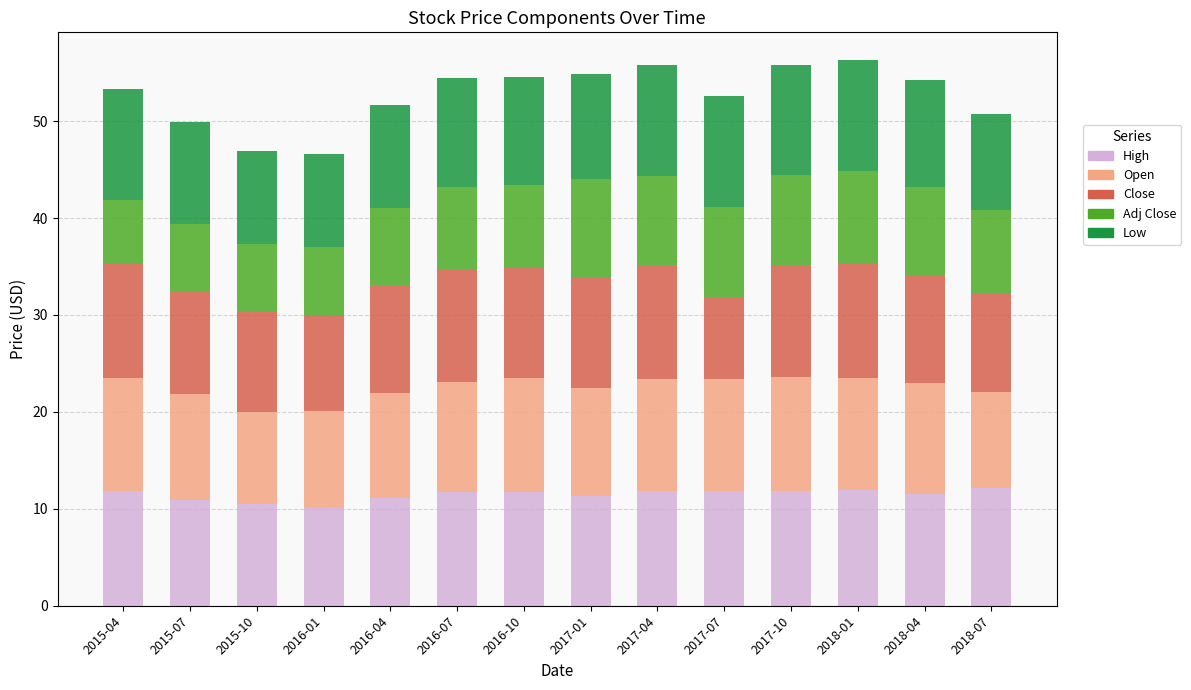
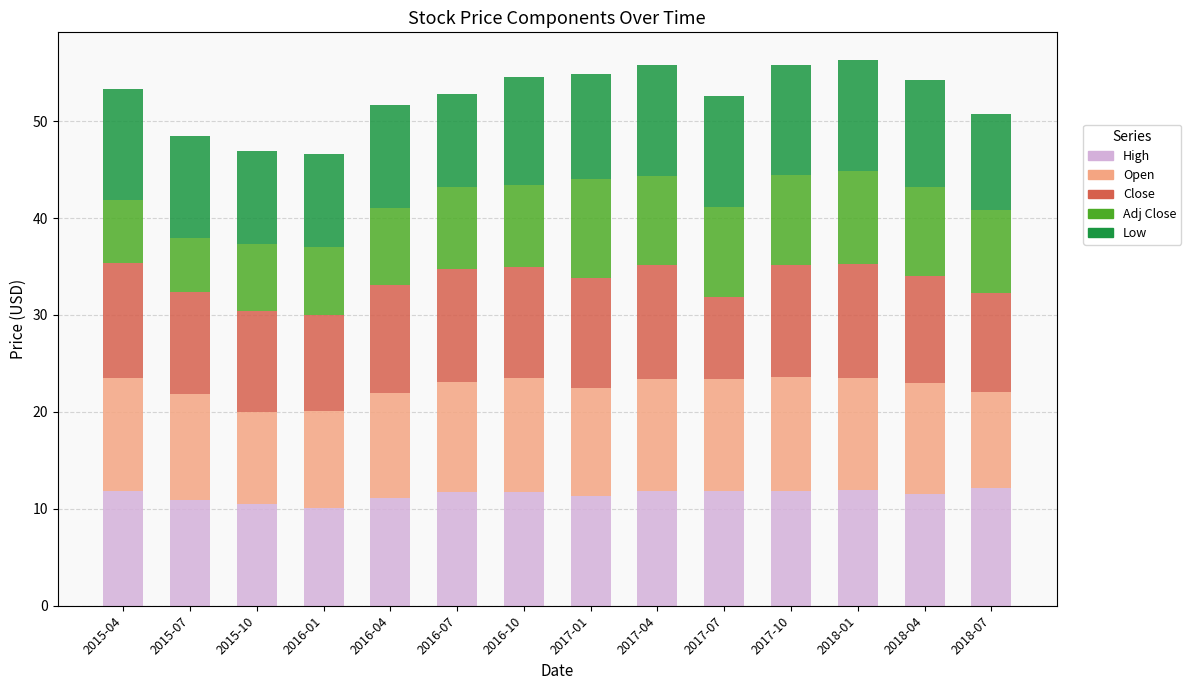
  {
    "High": {
      "2015-04": 12,
      "2015-07": 11,
      "2015-10": 10,
      "2016-01": 10,
      "2016-04": 11,
      "2016-07": 12,
      "2016-10": 12,
      "2017-01": 11,
      "2017-04": 12,
      "2017-07": 12,
      "2017-10": 12,
      "2018-01": 12,
      "2018-04": 12,
      "2018-07": 12
    },
    "Open": {
      "2015-04": 12,
      "2015-07": 11,
      "2015-10": 10,
      "2016-01": 10,
      "2016-04": 11,
      "2016-07": 11,
      "2016-10": 12,
      "2017-01": 11,
      "2017-04": 12,
      "2017-07": 12,
      "2017-10": 12,
      "2018-01": 12,
      "2018-04": 11,
      "2018-07": 10
    },
    "Close": {
      "2015-04": 12,
      "2015-07": 11,
      "2015-10": 10,
      "2016-01": 10,
      "2016-04": 11,
      "2016-07": 12,
      "2016-10": 11,
      "2017-01": 11,
      "2017-04": 12,
      "2017-07": 8,
      "2017-10": 12,
      "2018-01": 12,
      "2018-04": 11,
      "2018-07": 10
    },
    "Adj Close": {
      "2015-04": 6,
-     "2015-07": 7,
+     "2015-07": 6,
      "2015-10": 7,
      "2016-01": 7,
      "2016-04": 8,
      "2016-07": 8,
      "2016-10": 9,
      "2017-01": 10,
      "2017-04": 9,
      "2017-07": 9,
      "2017-10": 9,
      "2018-01": 10,
      "2018-04": 9,
      "2018-07": 9
    },
    "Low": {
      "2015-04": 12,
      "2015-07": 11,
      "2015-10": 10,
      "2016-01": 10,
      "2016-04": 11,
-     "2016-07": 11,
+     "2016-07": 10,
      "2016-10": 11,
      "2017-01": 11,
      "2017-04": 12,
      "2017-07": 11,
      "2017-10": 11,
      "2018-01": 12,
      "2018-04": 11,
      "2018-07": 10
    }
  }
